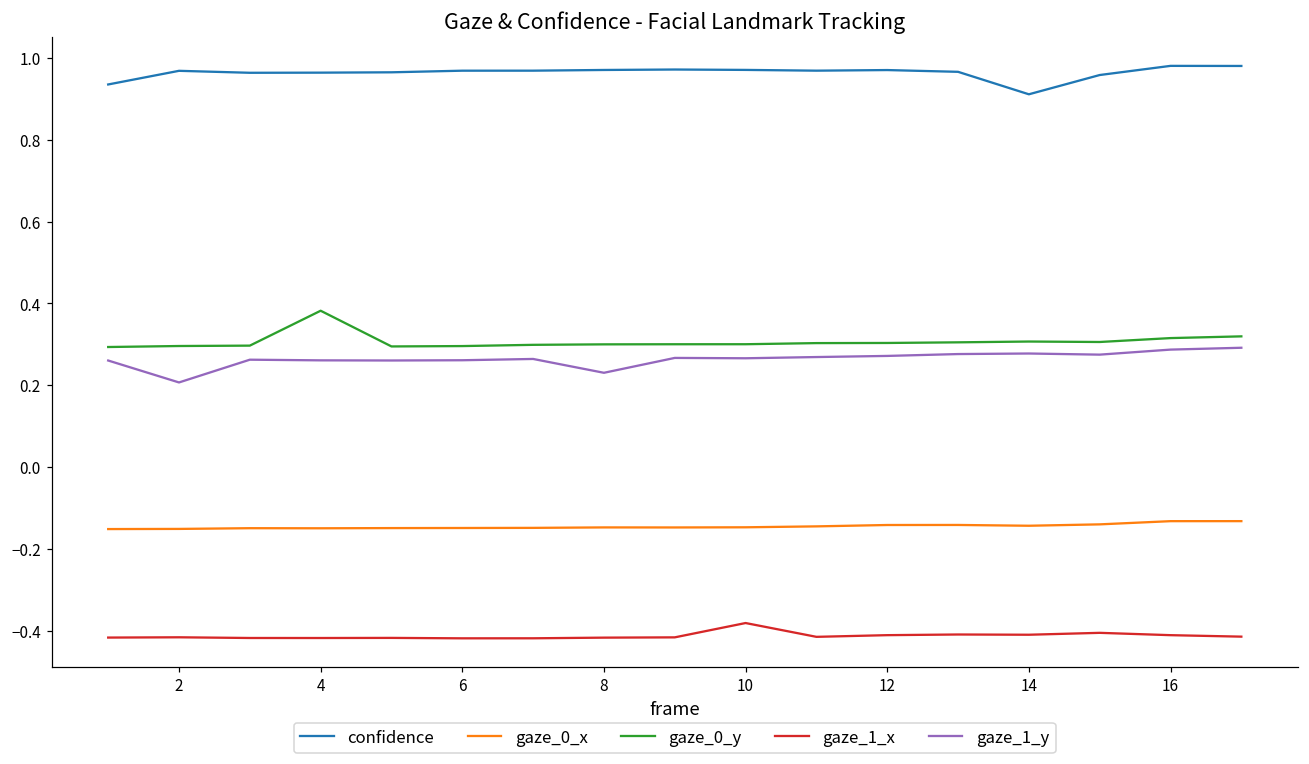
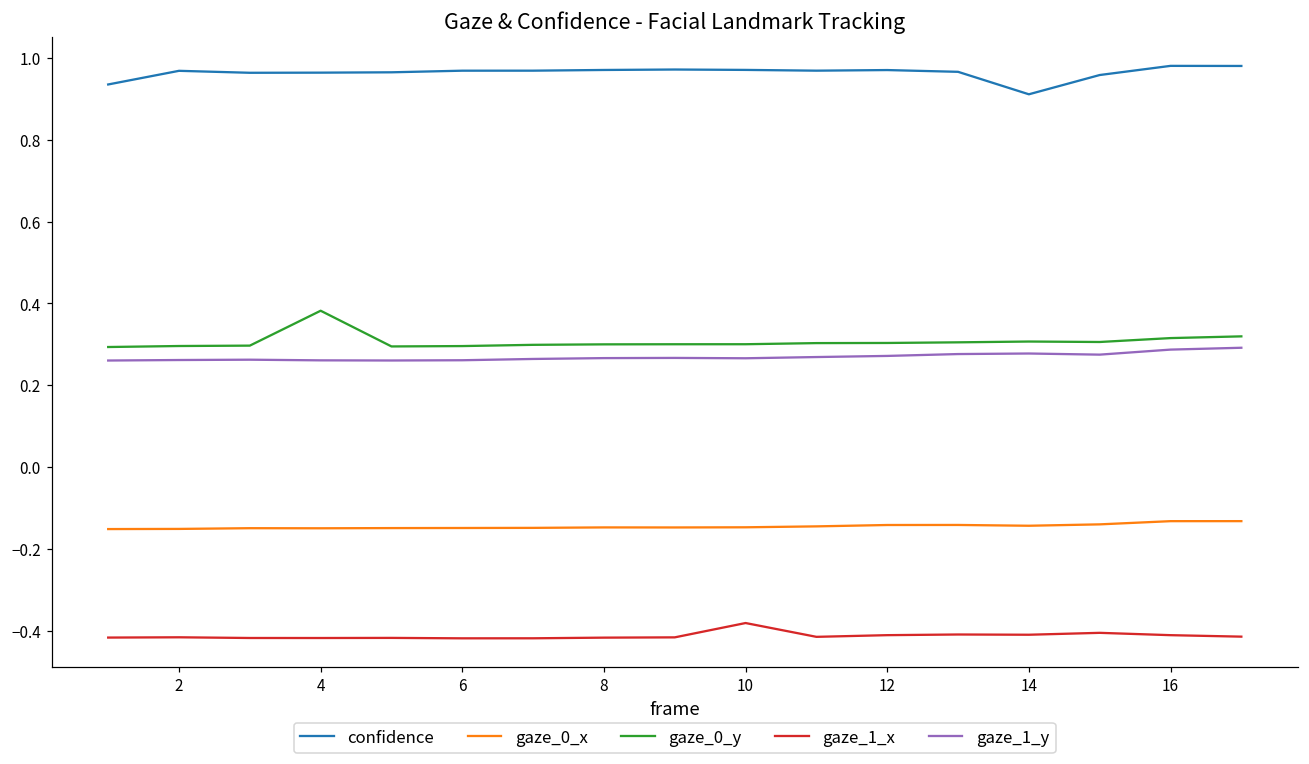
  {
    "confidence": {
      "2": 0.97,
      "4": 0.96,
      "6": 0.97,
      "8": 0.97,
      "10": 0.97,
      "12": 0.97,
      "14": 0.91,
      "16": 0.98
    },
    "gaze_0_x": {
      "2": -0.15,
      "4": -0.15,
      "6": -0.15,
      "8": -0.15,
      "10": -0.15,
      "12": -0.14,
      "14": -0.14,
      "16": -0.13
    },
    "gaze_0_y": {
      "2": 0.30,
      "4": 0.38,
      "6": 0.30,
      "8": 0.30,
      "10": 0.30,
      "12": 0.30,
      "14": 0.31,
      "16": 0.32
    },
    "gaze_1_x": {
      "2": -0.42,
      "4": -0.42,
      "6": -0.42,
      "8": -0.42,
      "10": -0.38,
      "12": -0.41,
      "14": -0.41,
      "16": -0.41
    },
    "gaze_1_y": {
-     "2": 0.21,
+     "2": 0.26,
      "4": 0.26,
      "6": 0.26,
-     "8": 0.23,
+     "8": 0.27,
      "10": 0.27,
      "12": 0.27,
      "14": 0.28,
      "16": 0.29
    }
  }
